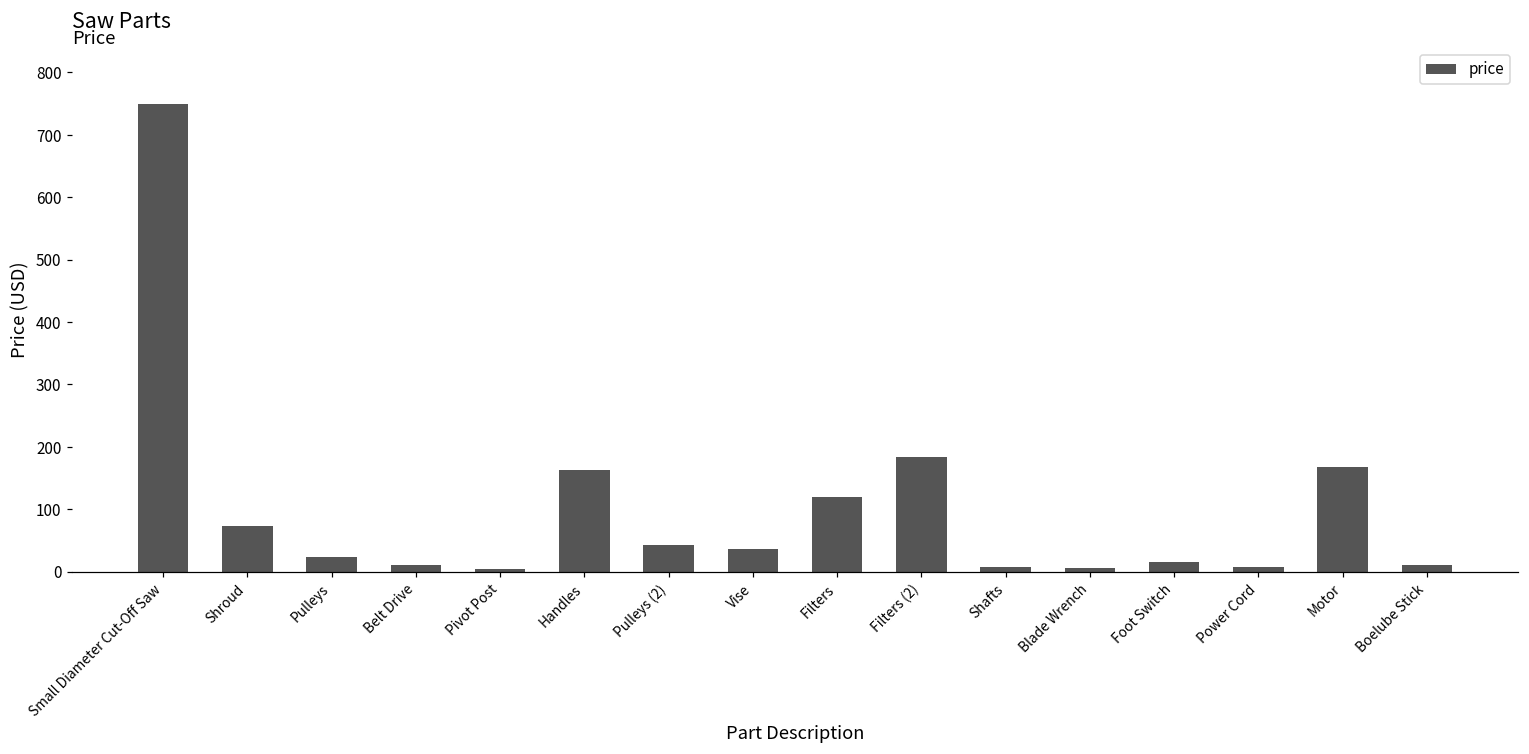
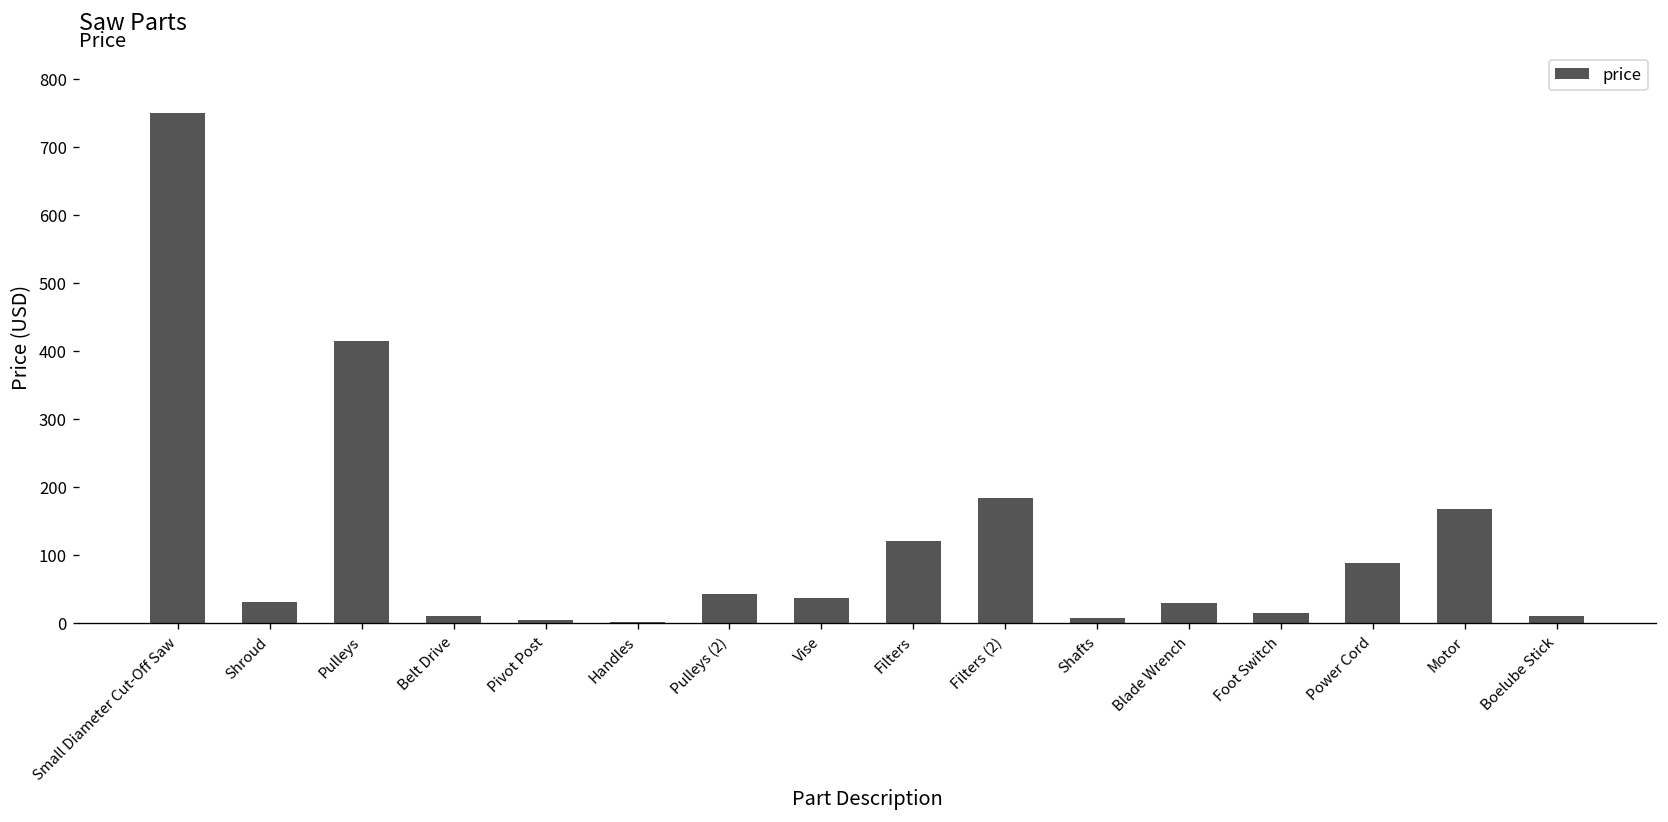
  {
    "Small Diameter Cut-Off Saw": 750,
-   "Shroud": 70,
-   "Pulleys": 20,
+   "Shroud": 30,
+   "Pulleys": 410,
    "Belt Drive": 10,
    "Pivot Post": 0,
-   "Handles": 160,
+   "Handles": 0,
    "Pulleys (2)": 40,
    "Vise": 40,
    "Filters": 120,
    "Filters (2)": 180,
    "Shafts": 10,
-   "Blade Wrench": 10,
+   "Blade Wrench": 30,
    "Foot Switch": 20,
-   "Power Cord": 10,
+   "Power Cord": 90,
    "Motor": 170,
    "Boelube Stick": 10
  }
